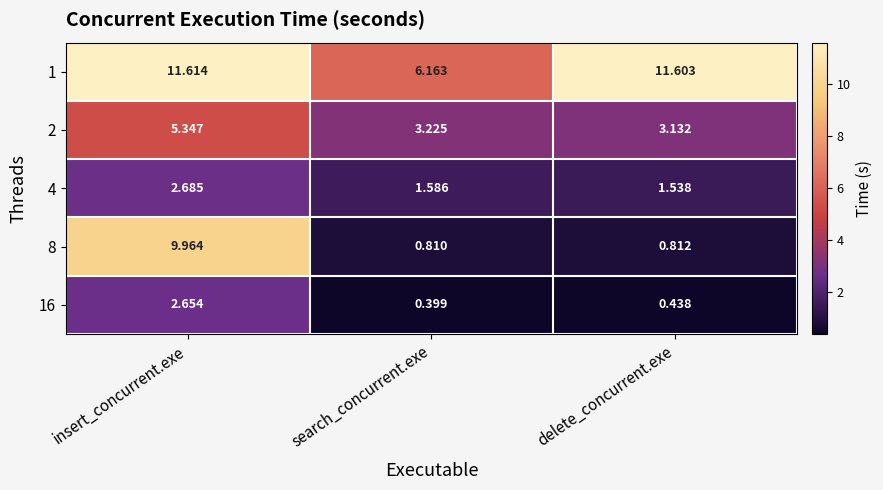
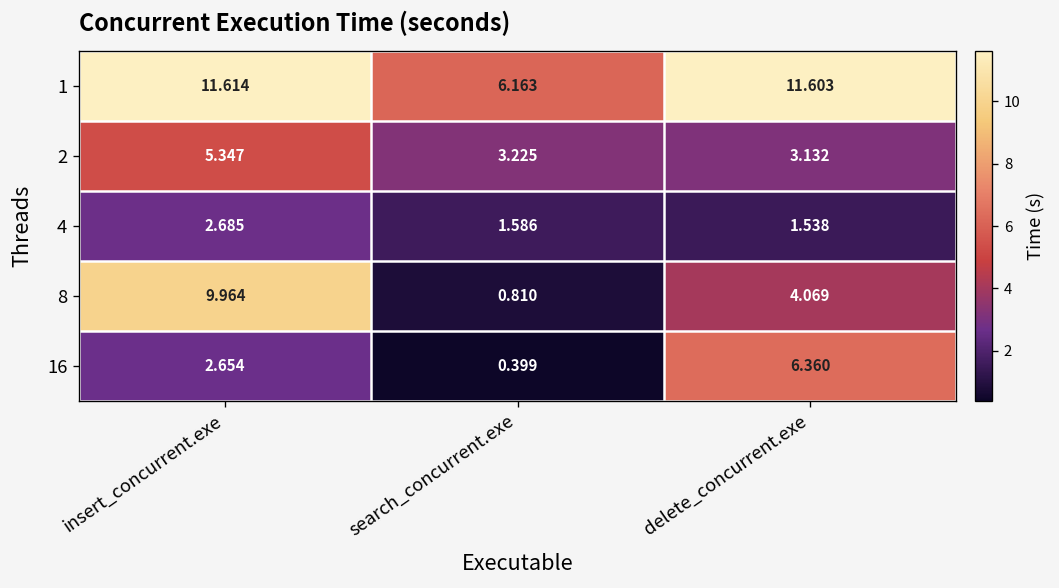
  {
    "1": {
      "insert_concurrent.exe": 11.614,
      "search_concurrent.exe": 6.163,
      "delete_concurrent.exe": 11.603
    },
    "2": {
      "insert_concurrent.exe": 5.347,
      "search_concurrent.exe": 3.225,
      "delete_concurrent.exe": 3.132
    },
    "4": {
      "insert_concurrent.exe": 2.685,
      "search_concurrent.exe": 1.586,
      "delete_concurrent.exe": 1.538
    },
    "8": {
      "insert_concurrent.exe": 9.964,
      "search_concurrent.exe": 0.810,
-     "delete_concurrent.exe": 0.812
+     "delete_concurrent.exe": 4.069
    },
    "16": {
      "insert_concurrent.exe": 2.654,
      "search_concurrent.exe": 0.399,
-     "delete_concurrent.exe": 0.438
+     "delete_concurrent.exe": 6.360
    }
  }
